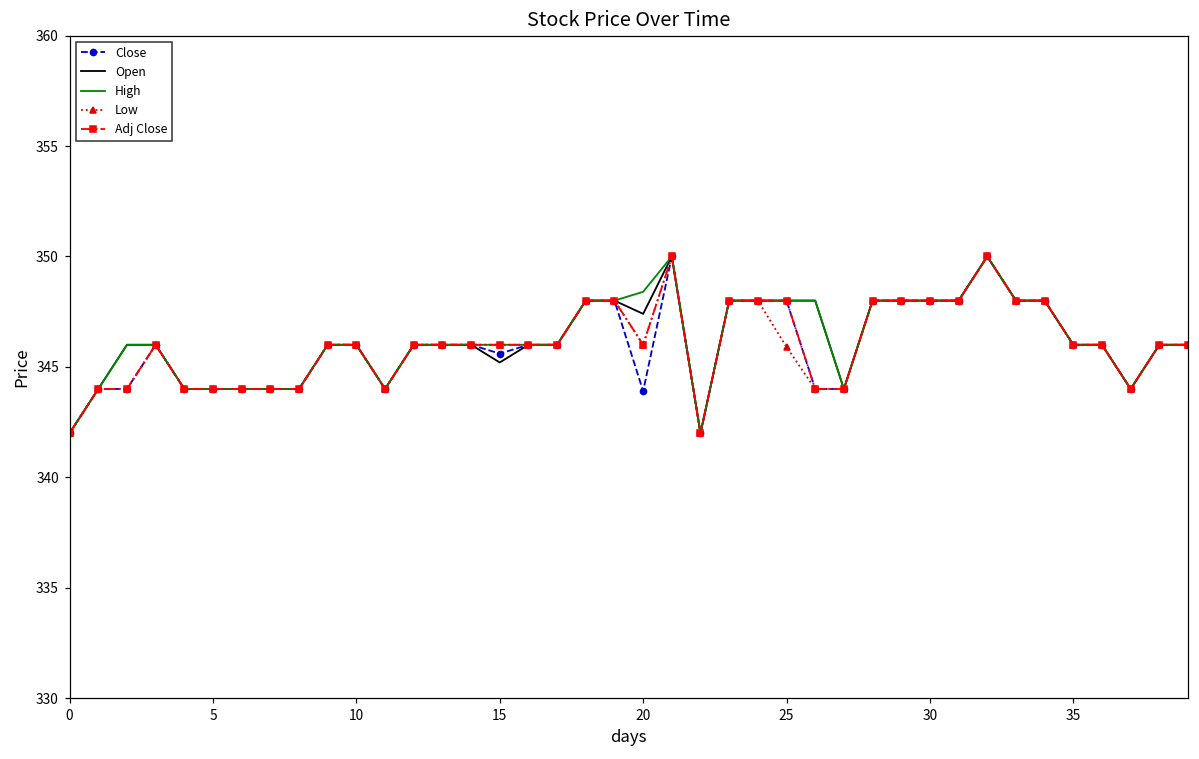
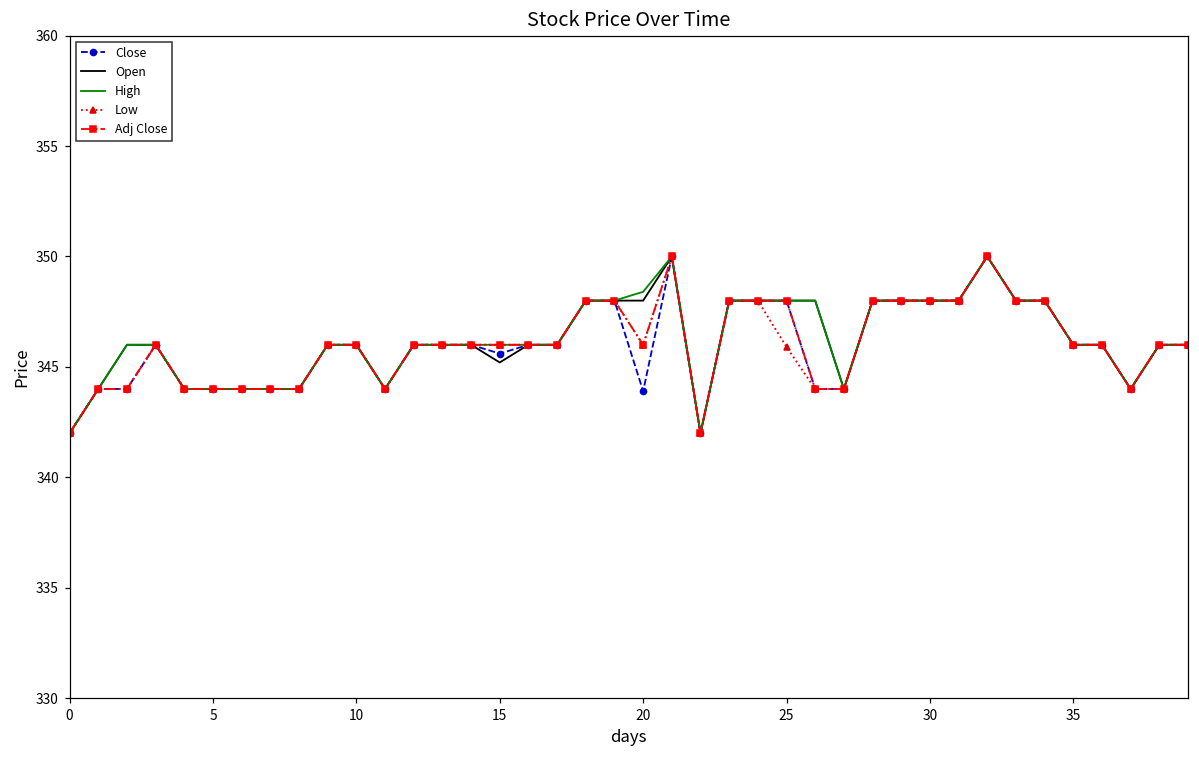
  {
    "Close": {
      "15": 345.6,
      "20": 343.9
    },
    "Open": {
      "15": 345.2,
-     "20": 347.4
+     "20": 348.0
    },
    "High": {
      "20": 348.4
    }
  }
